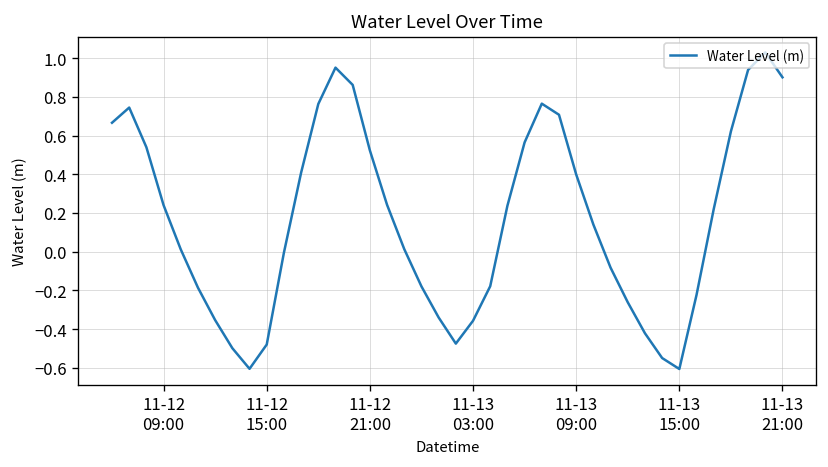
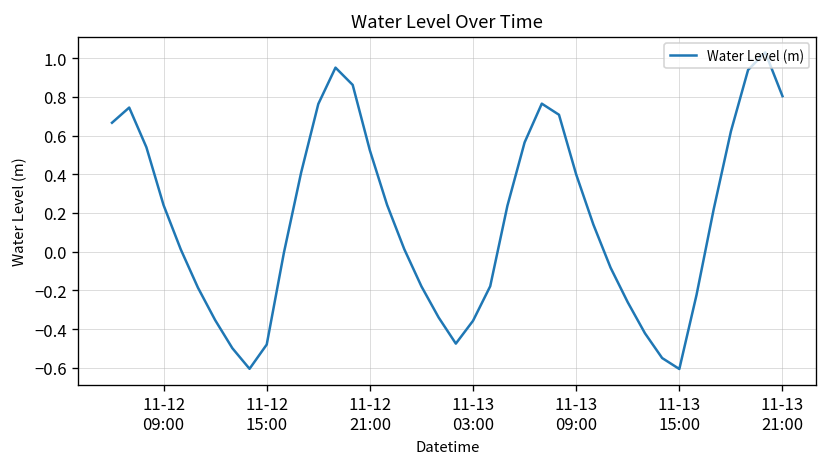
  {
    "11-12 09:00": 0.24,
    "11-12 15:00": -0.48,
    "11-12 21:00": 0.52,
    "11-13 03:00": -0.36,
    "11-13 09:00": 0.40,
    "11-13 15:00": -0.61,
-   "11-13 21:00": 0.90
+   "11-13 21:00": 0.80
  }
